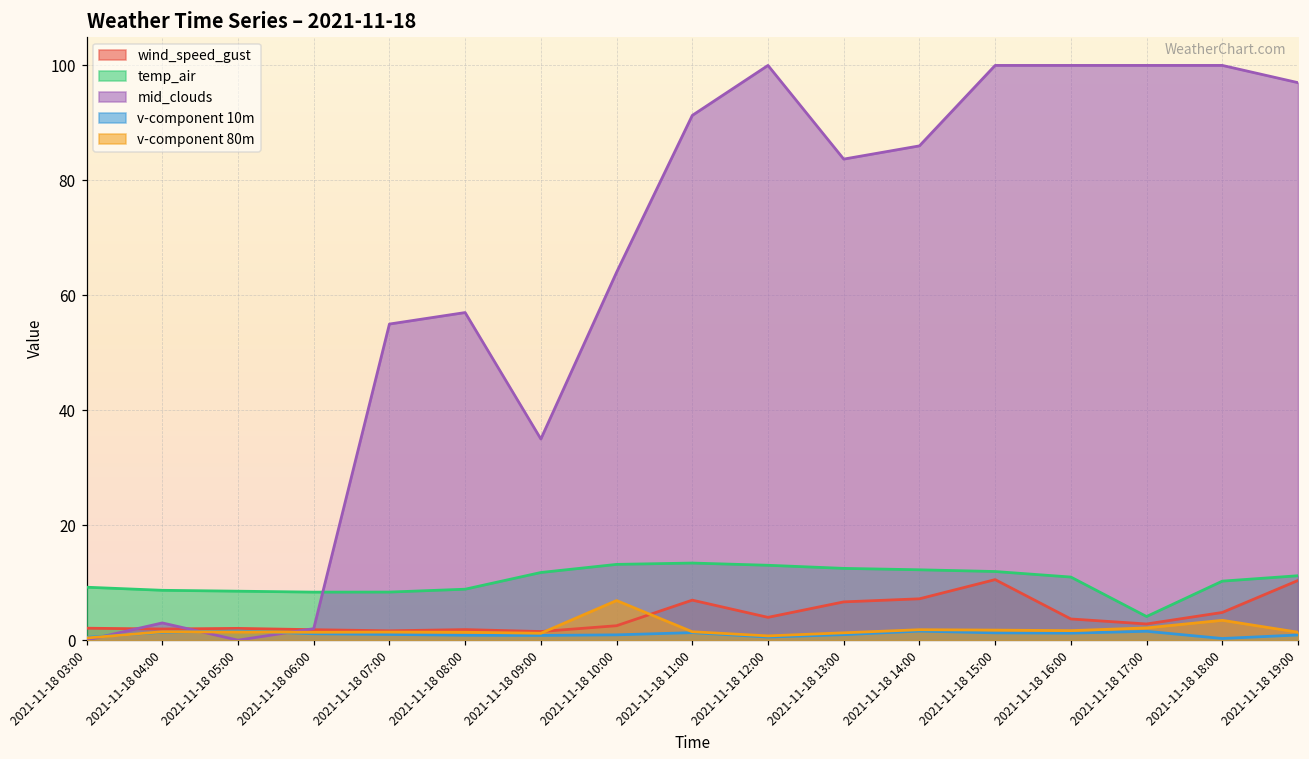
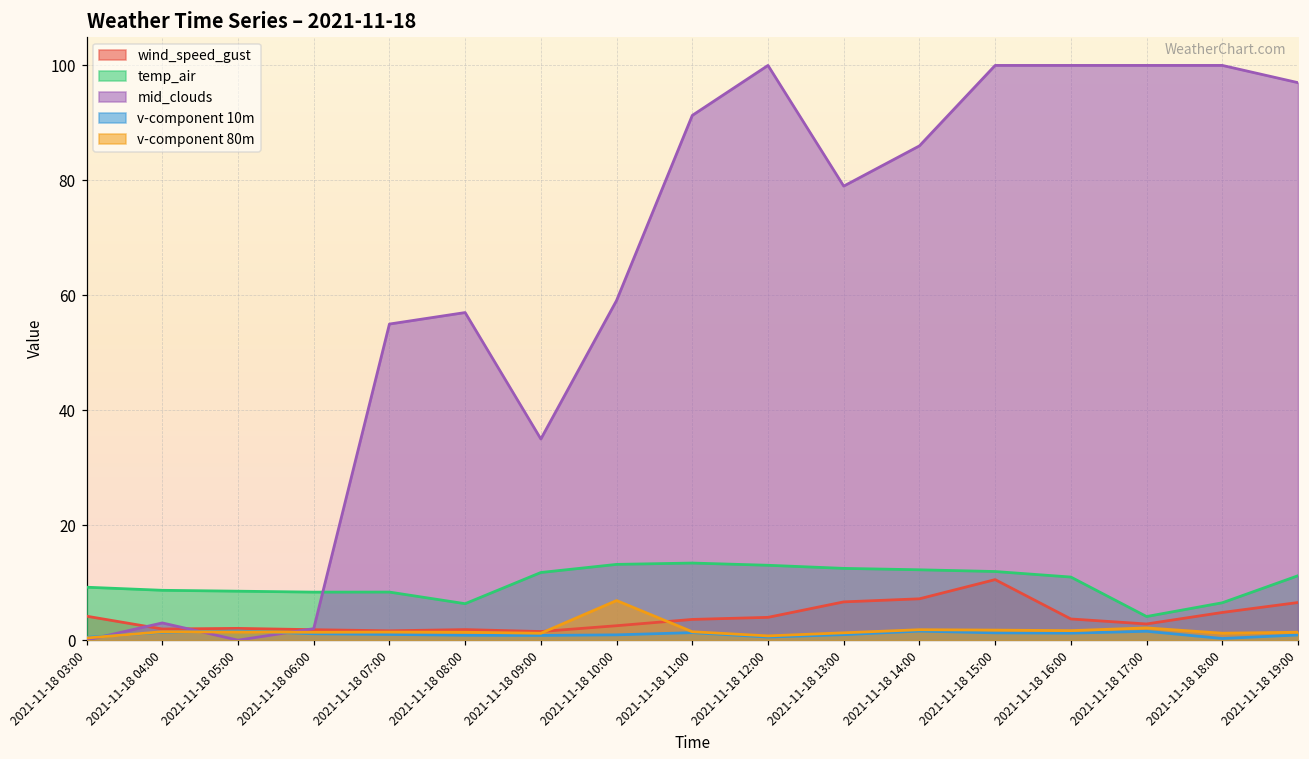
  {
    "wind_speed_gust": {
-     "2021-11-18 03:00": 2,
+     "2021-11-18 03:00": 4,
      "2021-11-18 10:00": 3,
-     "2021-11-18 11:00": 7,
+     "2021-11-18 11:00": 4,
      "2021-11-18 12:00": 4,
      "2021-11-18 13:00": 7,
      "2021-11-18 14:00": 7,
      "2021-11-18 15:00": 11,
      "2021-11-18 16:00": 4,
      "2021-11-18 17:00": 3,
      "2021-11-18 18:00": 5,
-     "2021-11-18 19:00": 10
+     "2021-11-18 19:00": 7
    },
    "temp_air": {
      "2021-11-18 03:00": 9,
      "2021-11-18 04:00": 9,
      "2021-11-18 05:00": 9,
      "2021-11-18 06:00": 8,
      "2021-11-18 07:00": 8,
-     "2021-11-18 08:00": 9,
+     "2021-11-18 08:00": 6,
      "2021-11-18 09:00": 12,
      "2021-11-18 10:00": 13,
      "2021-11-18 11:00": 13,
      "2021-11-18 12:00": 13,
      "2021-11-18 13:00": 12,
      "2021-11-18 14:00": 12,
      "2021-11-18 15:00": 12,
      "2021-11-18 16:00": 11,
      "2021-11-18 17:00": 4,
-     "2021-11-18 18:00": 10,
+     "2021-11-18 18:00": 7,
      "2021-11-18 19:00": 11
    },
    "mid_clouds": {
      "2021-11-18 04:00": 3,
      "2021-11-18 05:00": 0,
      "2021-11-18 07:00": 55,
      "2021-11-18 08:00": 57,
      "2021-11-18 09:00": 35,
-     "2021-11-18 10:00": 64,
+     "2021-11-18 10:00": 59,
      "2021-11-18 11:00": 91,
      "2021-11-18 12:00": 100,
-     "2021-11-18 13:00": 84,
+     "2021-11-18 13:00": 79,
      "2021-11-18 14:00": 86,
      "2021-11-18 15:00": 100,
      "2021-11-18 16:00": 100,
      "2021-11-18 17:00": 100,
      "2021-11-18 18:00": 100,
      "2021-11-18 19:00": 97
    },
    "v-component 10m": {
      "2021-11-18 08:00": 1,
      "2021-11-18 10:00": 1,
      "2021-11-18 17:00": 2,
      "2021-11-18 18:00": 0,
      "2021-11-18 19:00": 1
    },
    "v-component 80m": {
      "2021-11-18 10:00": 7,
      "2021-11-18 17:00": 2,
-     "2021-11-18 18:00": 3,
+     "2021-11-18 18:00": 1,
      "2021-11-18 19:00": 1
    }
  }
